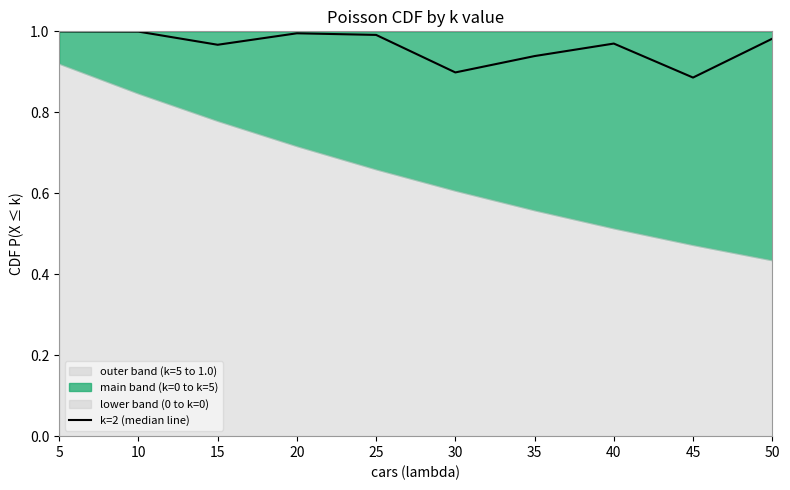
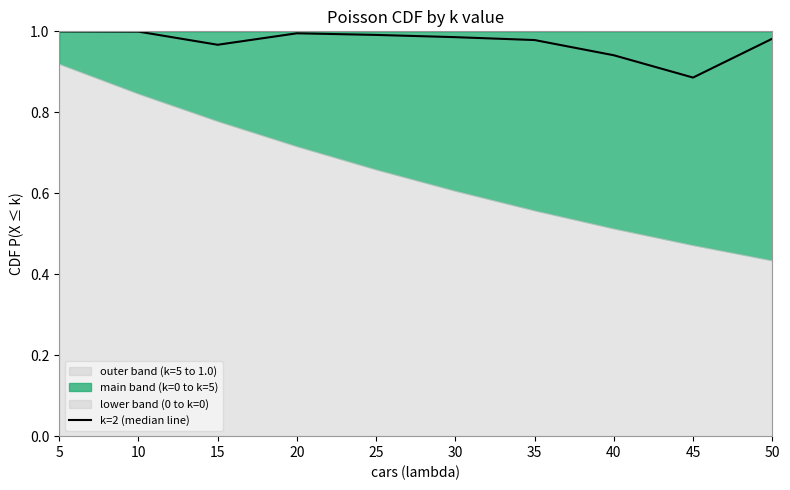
  {
    "k=2 (median line)": {
      "15": 0.97,
      "25": 0.99,
-     "30": 0.90,
-     "35": 0.94,
-     "40": 0.97,
+     "30": 0.99,
+     "35": 0.98,
+     "40": 0.94,
      "45": 0.89,
      "50": 0.98
    },
    "lower band (0 to k=0)": {
      "5": 0.92,
      "10": 0.85,
      "15": 0.78,
      "20": 0.72,
      "25": 0.66,
      "30": 0.61,
      "35": 0.56,
      "40": 0.51,
      "45": 0.47,
      "50": 0.43
    }
  }
